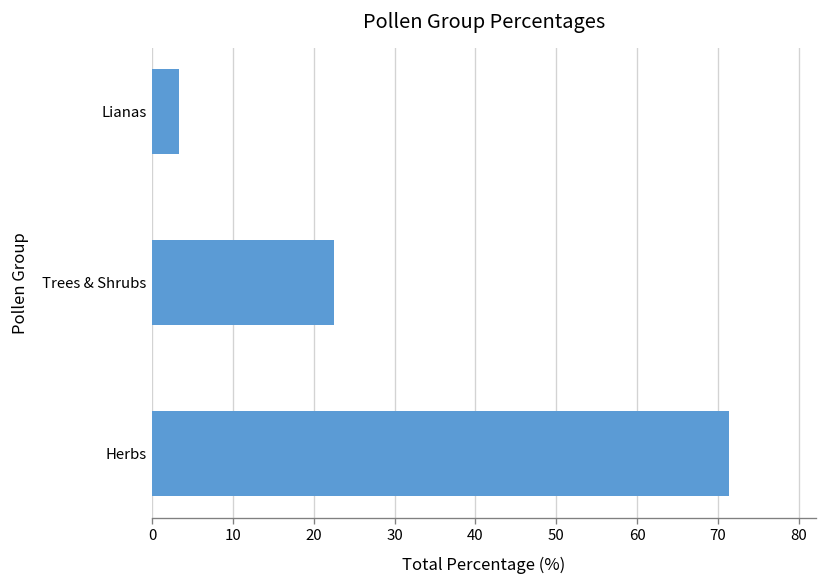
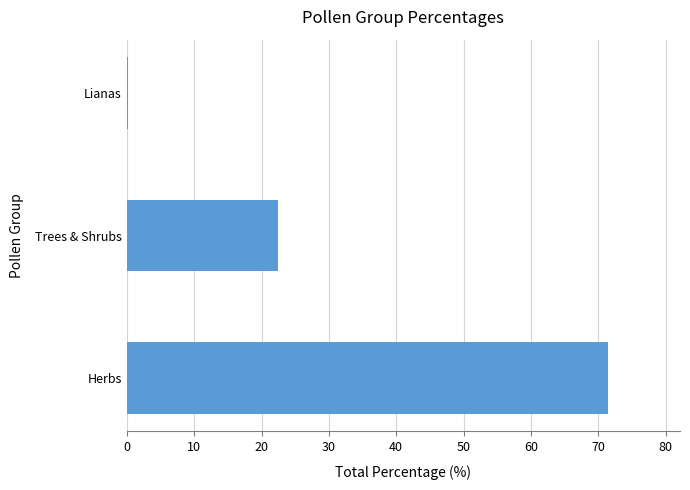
  {
-   "Lianas": 3,
+   "Lianas": 0,
    "Trees & Shrubs": 23,
    "Herbs": 71
  }
